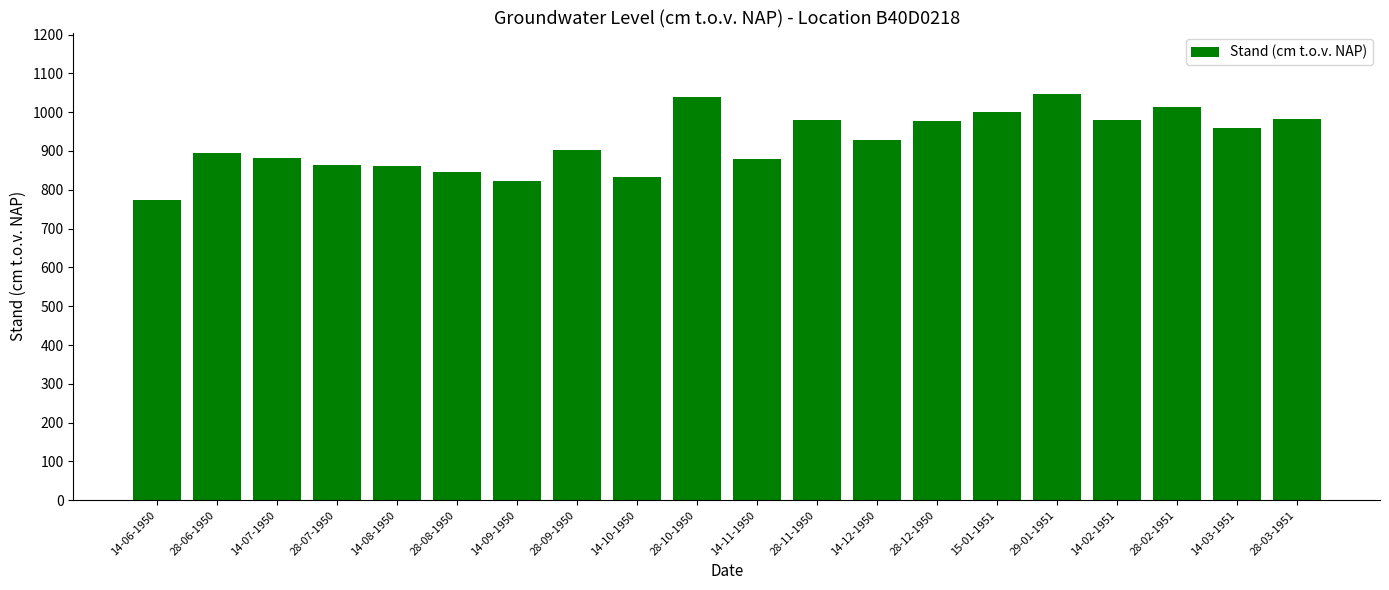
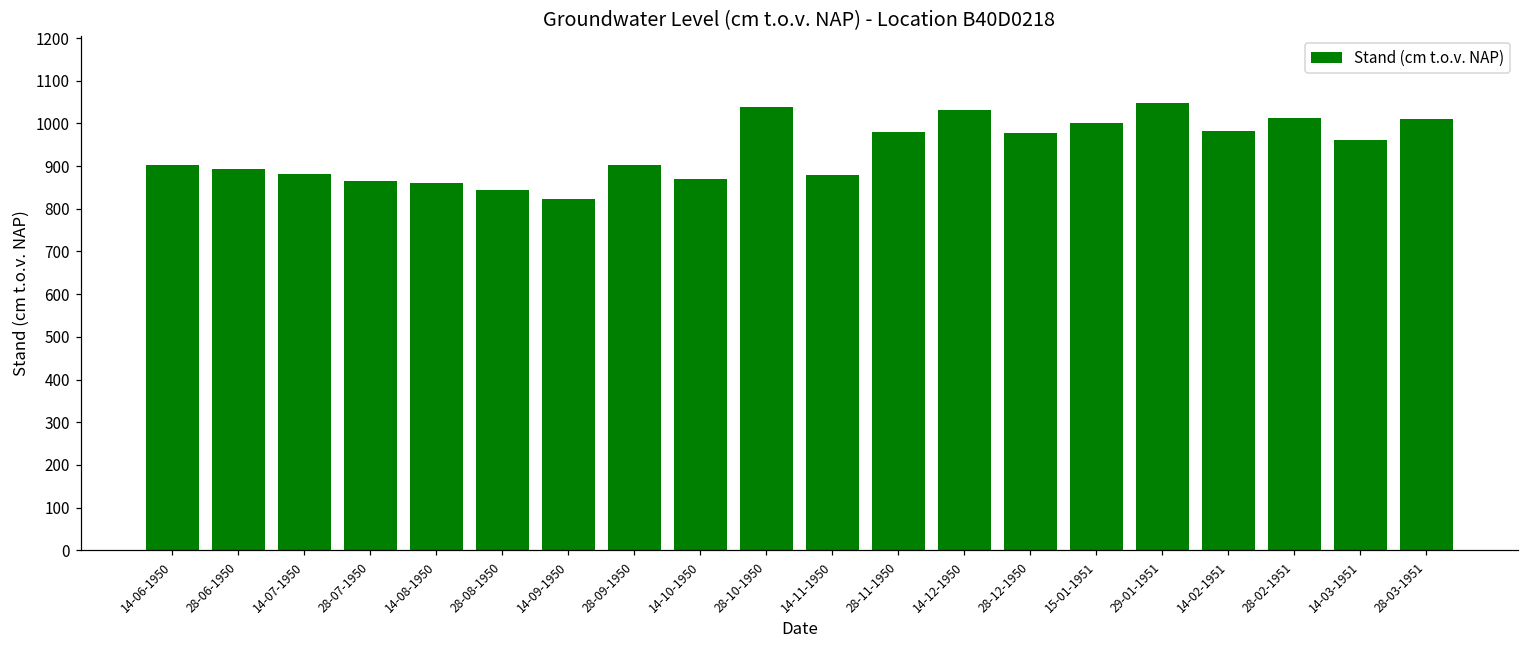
  {
-   "14-06-1950": 770,
+   "14-06-1950": 900,
    "28-06-1950": 890,
    "14-07-1950": 880,
    "28-07-1950": 870,
    "14-08-1950": 860,
    "28-08-1950": 850,
    "14-09-1950": 820,
    "28-09-1950": 900,
-   "14-10-1950": 830,
+   "14-10-1950": 870,
    "28-10-1950": 1040,
    "14-11-1950": 880,
    "28-11-1950": 980,
-   "14-12-1950": 930,
+   "14-12-1950": 1030,
    "28-12-1950": 980,
    "15-01-1951": 1000,
    "29-01-1951": 1050,
    "14-02-1951": 980,
    "28-02-1951": 1010,
    "14-03-1951": 960,
-   "28-03-1951": 980
+   "28-03-1951": 1010
  }
